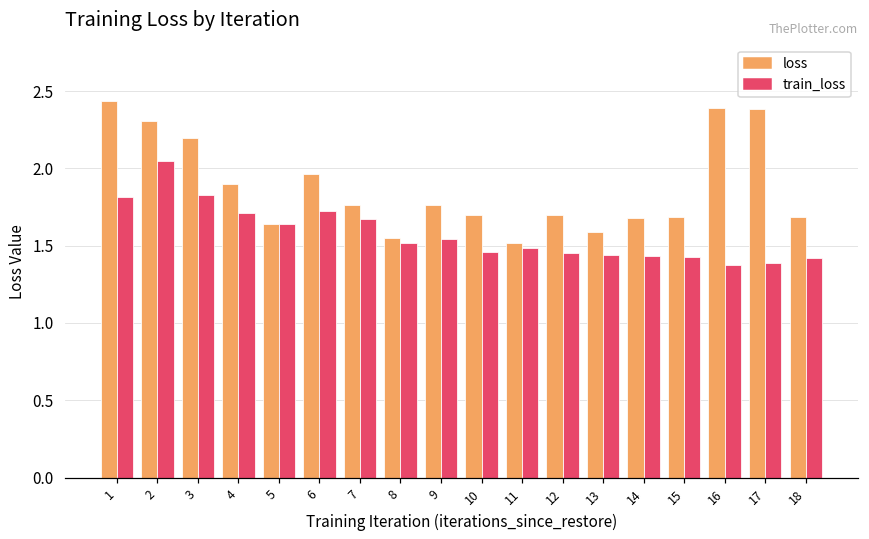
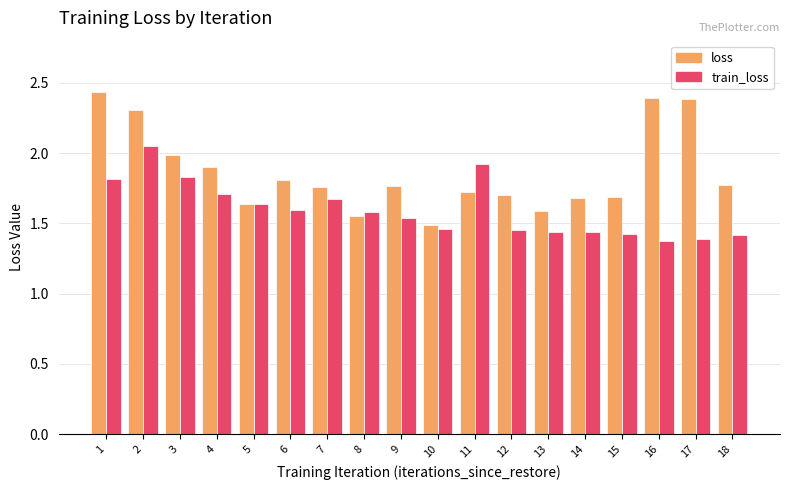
  {
    "loss": {
      "1": 2.43,
      "2": 2.31,
-     "3": 2.20,
+     "3": 1.99,
      "4": 1.90,
      "5": 1.64,
-     "6": 1.96,
+     "6": 1.81,
      "7": 1.76,
      "8": 1.55,
      "9": 1.77,
-     "10": 1.70,
-     "11": 1.52,
+     "10": 1.49,
+     "11": 1.72,
      "12": 1.70,
      "13": 1.59,
      "14": 1.68,
      "15": 1.68,
      "16": 2.39,
      "17": 2.38,
-     "18": 1.68
+     "18": 1.78
    },
    "train_loss": {
      "1": 1.81,
      "2": 2.05,
      "3": 1.83,
      "4": 1.71,
      "5": 1.64,
-     "6": 1.72,
+     "6": 1.59,
      "7": 1.67,
-     "8": 1.51,
+     "8": 1.58,
      "9": 1.54,
      "10": 1.46,
-     "11": 1.48,
+     "11": 1.92,
      "12": 1.46,
      "13": 1.44,
      "14": 1.44,
      "15": 1.43,
      "16": 1.38,
      "17": 1.39,
      "18": 1.42
    }
  }
